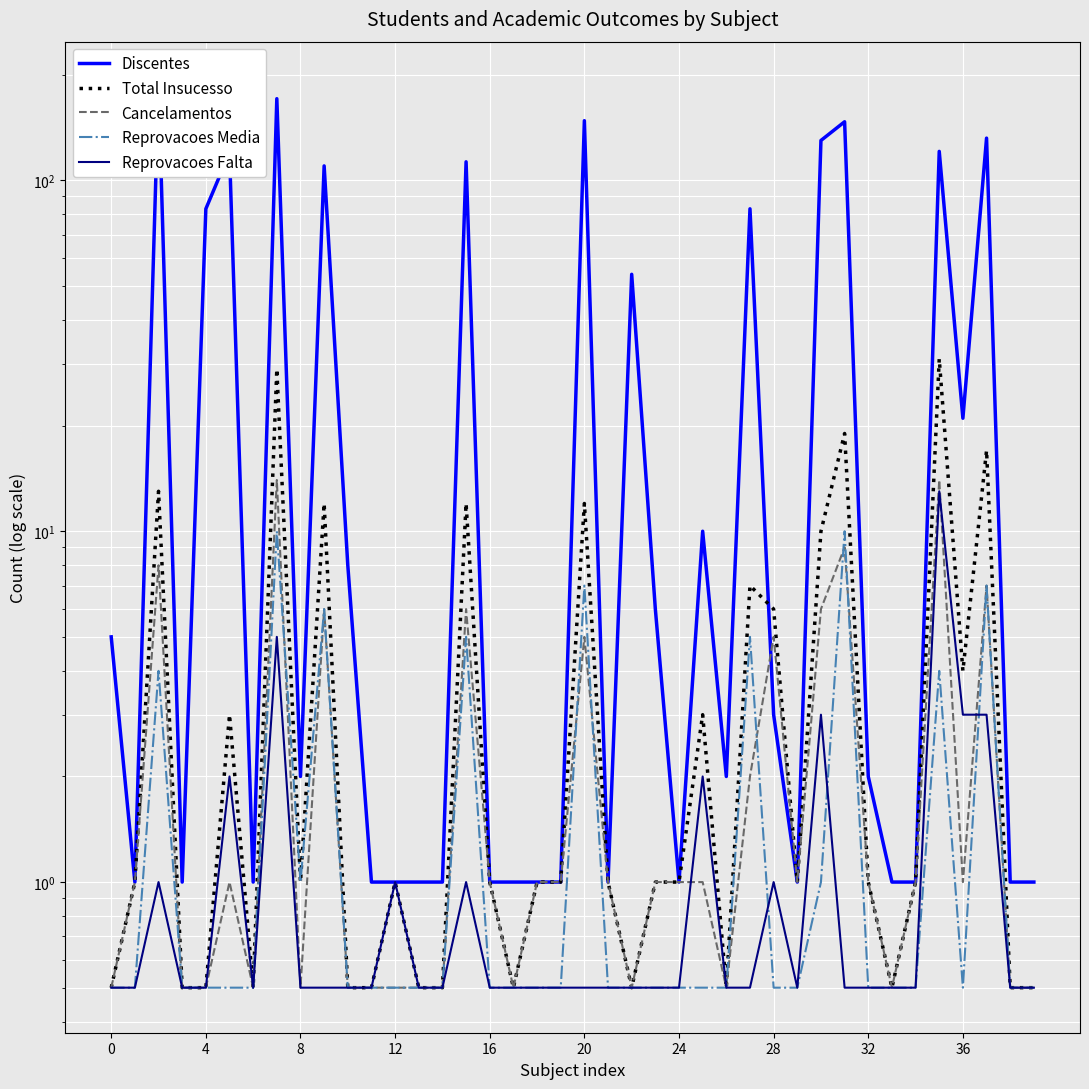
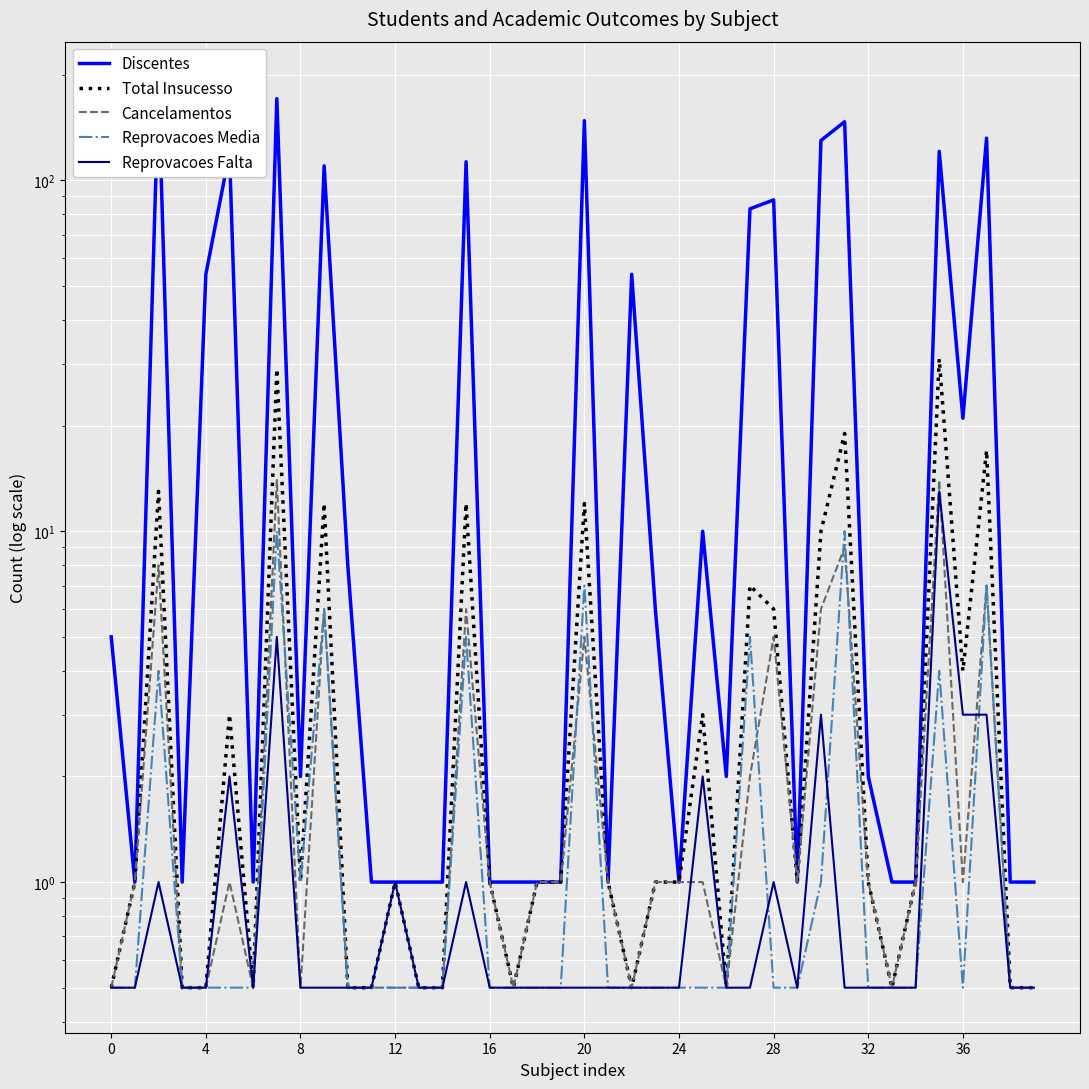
  {
    "Discentes": {
      "0": 5,
-     "4": 83,
+     "4": 54,
      "8": 2,
      "20": 148,
-     "28": 3,
+     "28": 88,
      "32": 2,
      "36": 21
    },
    "Total Insucesso": {
      "20": 12,
      "28": 6,
      "36": 4
    },
    "Cancelamentos": {
      "20": 5,
      "28": 5,
      "36": 1
    },
    "Reprovacoes Media": {
      "20": 7,
      "28": 0.50,
      "36": 0.50
    },
    "Reprovacoes Falta": {
      "20": 0.50,
      "28": 1,
      "36": 3
    }
  }
